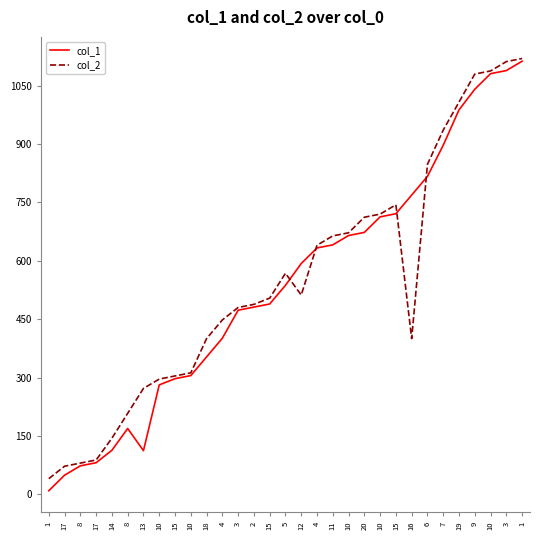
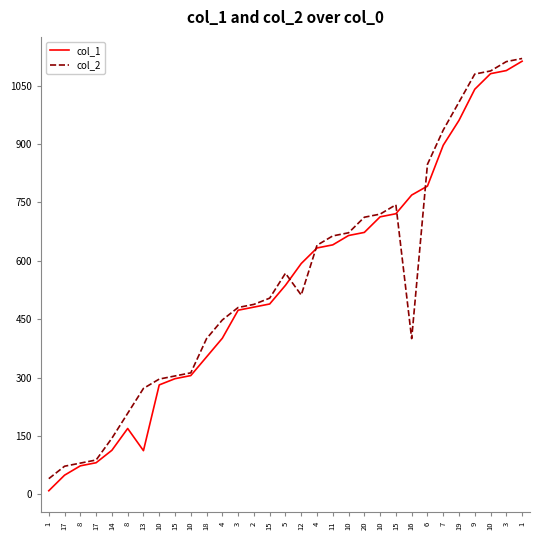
  {
    "col_1": {
      "14": 110,
      "13": 110,
      "18": 350,
      "2": 480,
      "5": 540,
      "12": 590,
      "11": 640,
      "20": 670,
      "16": 770,
-     "6": 820,
+     "6": 790,
      "7": 900,
-     "19": 990,
+     "19": 960,
      "9": 1040
    },
    "col_2": {
      "14": 140,
      "13": 270,
      "18": 400,
      "2": 490,
      "5": 570,
      "12": 510,
      "11": 660,
      "20": 710,
      "16": 400,
      "6": 850,
      "7": 940,
      "19": 1010,
      "9": 1080
    }
  }
